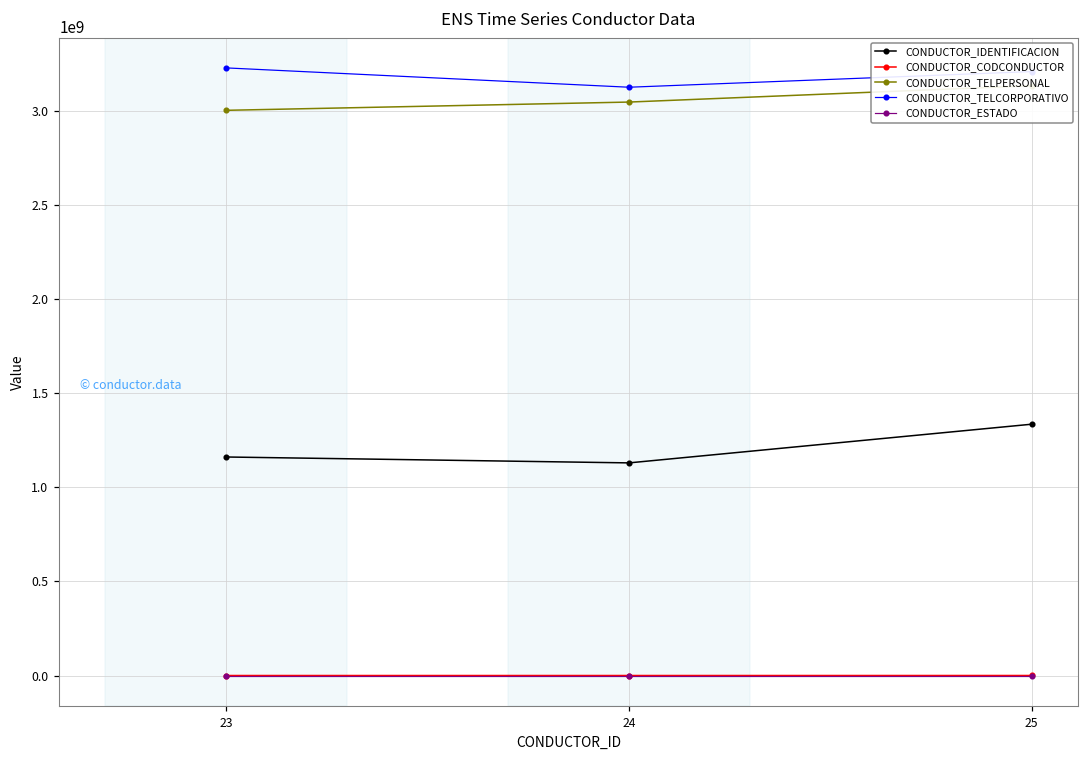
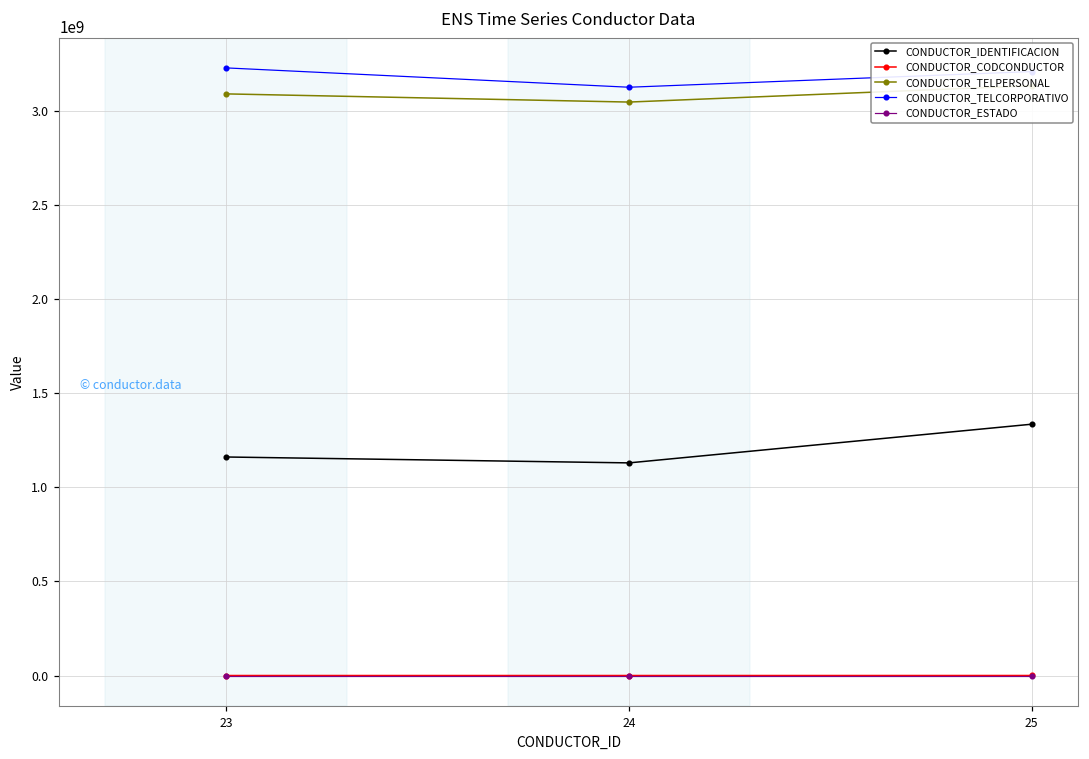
  {
    "CONDUCTOR_IDENTIFICACION": {
      "23": 1160000000,
      "24": 1130000000,
      "25": 1340000000
    },
    "CONDUCTOR_ESTADO": {
      "23": 0,
      "24": 0,
      "25": 0
    },
    "CONDUCTOR_TELPERSONAL": {
-     "23": 3000000000,
+     "23": 3090000000,
      "24": 3050000000
    },
    "CONDUCTOR_TELCORPORATIVO": {
      "23": 3230000000,
      "24": 3130000000
    }
  }
